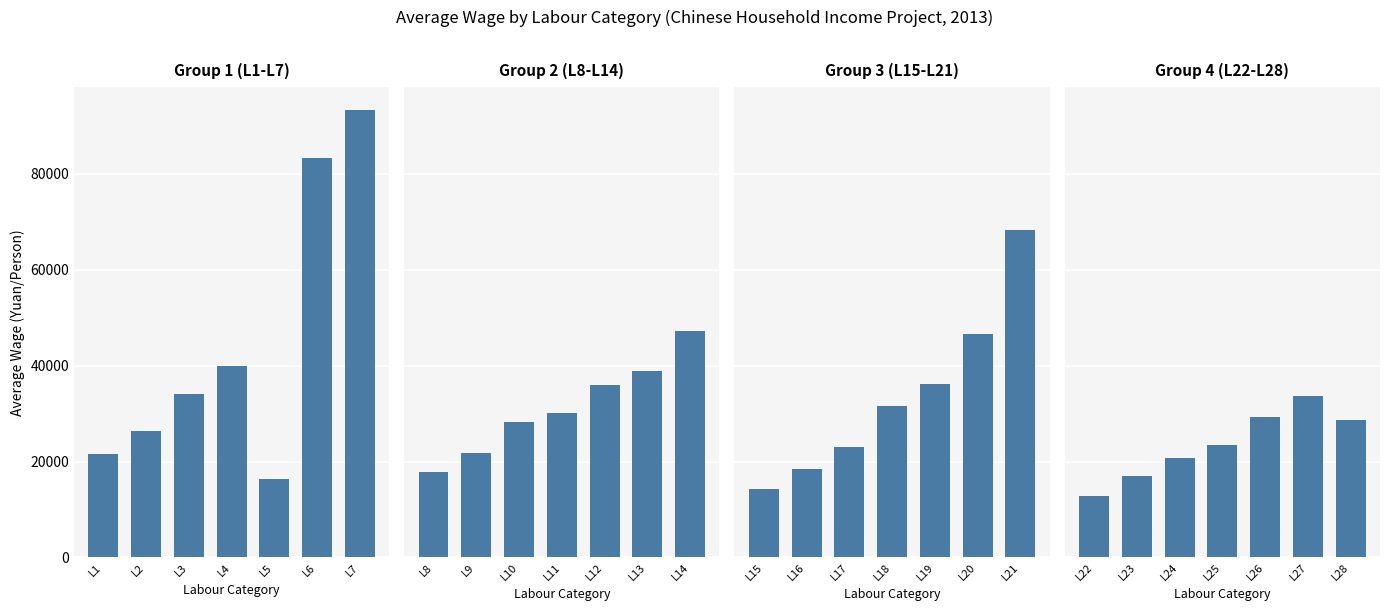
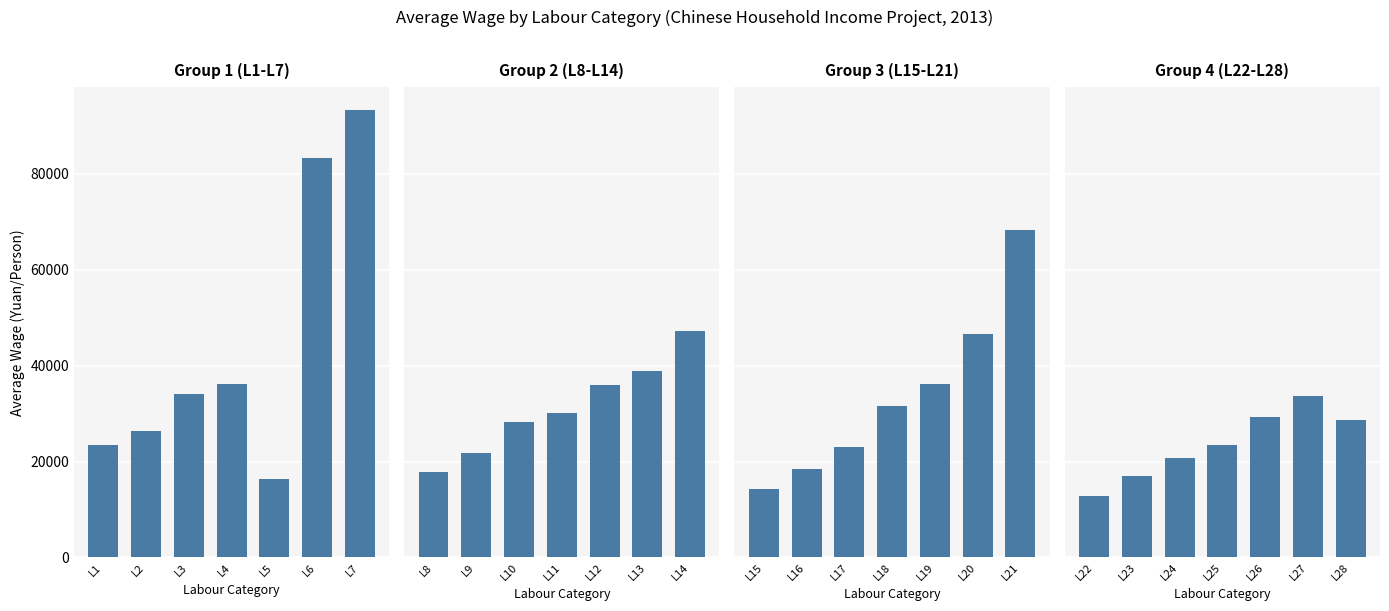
  {
    "Group 1 (L1-L7)": {
-     "L1": 22000,
+     "L1": 23000,
      "L2": 26000,
      "L3": 34000,
-     "L4": 40000,
+     "L4": 36000,
      "L5": 16000,
      "L6": 83000,
      "L7": 93000
    }
  }
